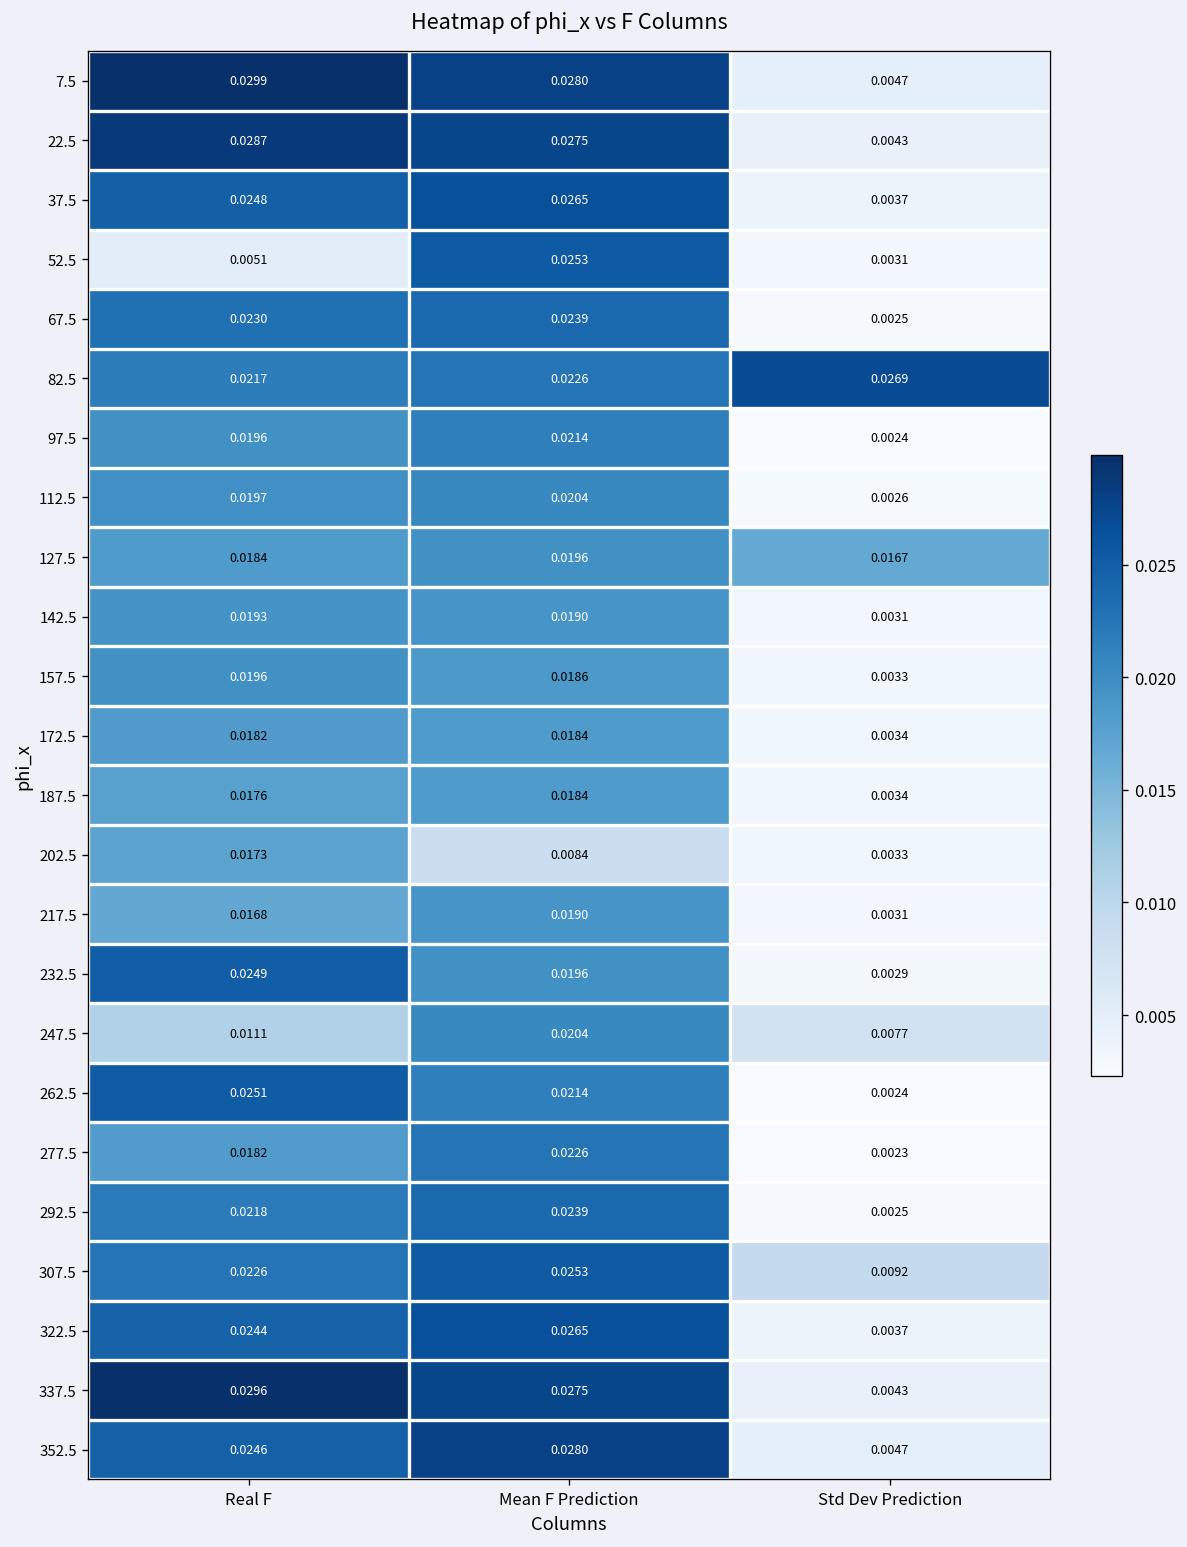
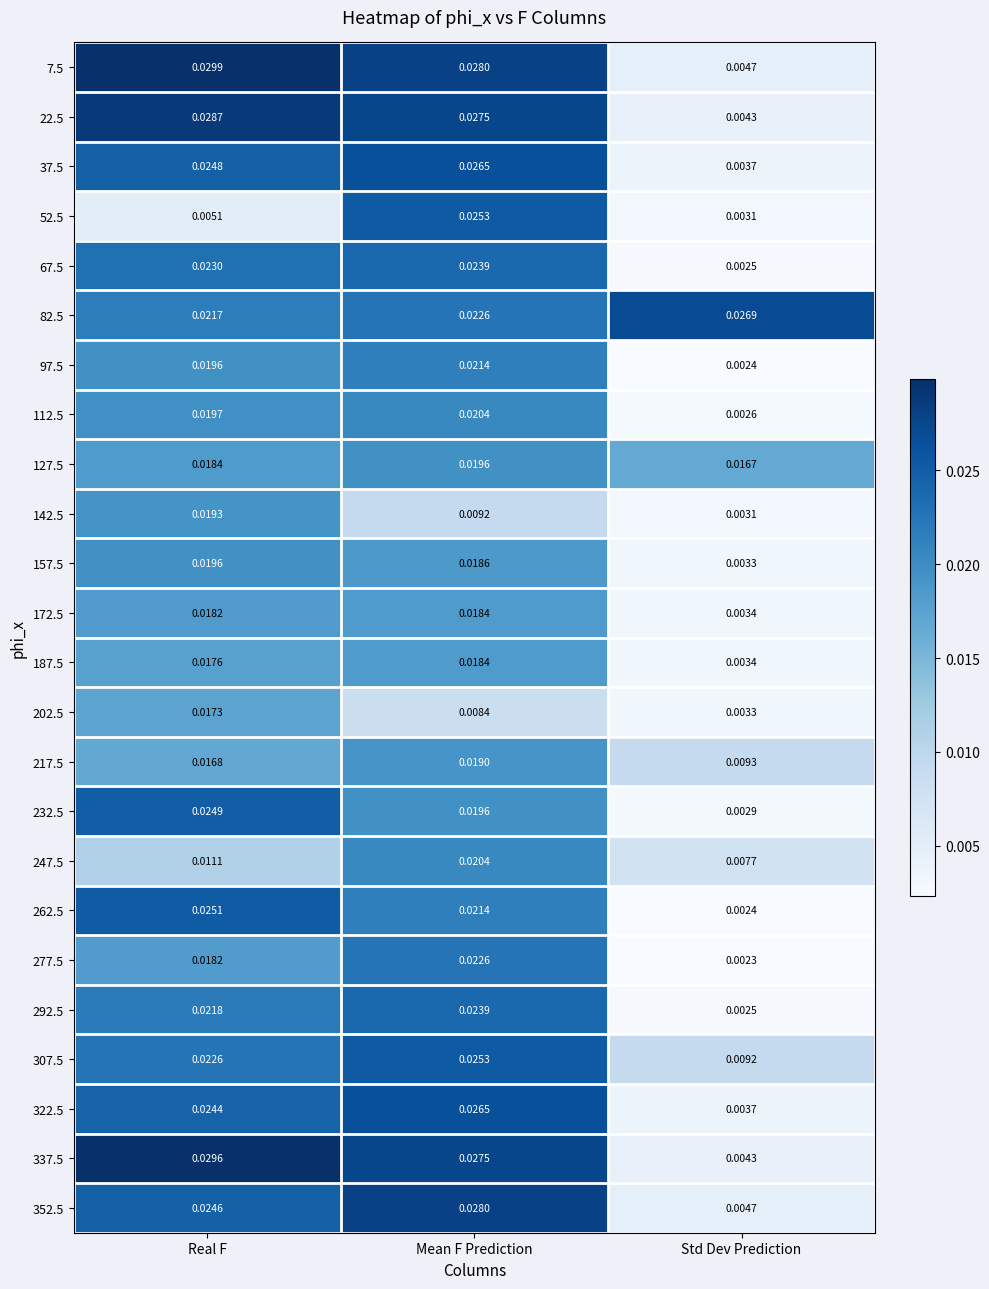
  {
    "7.5": {
      "Real F": 0.0299,
      "Mean F Prediction": 0.0280,
      "Std Dev Prediction": 0.0047
    },
    "22.5": {
      "Real F": 0.0287,
      "Mean F Prediction": 0.0275,
      "Std Dev Prediction": 0.0043
    },
    "37.5": {
      "Real F": 0.0248,
      "Mean F Prediction": 0.0265,
      "Std Dev Prediction": 0.0037
    },
    "52.5": {
      "Real F": 0.0051,
      "Mean F Prediction": 0.0253,
      "Std Dev Prediction": 0.0031
    },
    "67.5": {
      "Real F": 0.0230,
      "Mean F Prediction": 0.0239,
      "Std Dev Prediction": 0.0025
    },
    "82.5": {
      "Real F": 0.0217,
      "Mean F Prediction": 0.0226,
      "Std Dev Prediction": 0.0269
    },
    "97.5": {
      "Real F": 0.0196,
      "Mean F Prediction": 0.0214,
      "Std Dev Prediction": 0.0024
    },
    "112.5": {
      "Real F": 0.0197,
      "Mean F Prediction": 0.0204,
      "Std Dev Prediction": 0.0026
    },
    "127.5": {
      "Real F": 0.0184,
      "Mean F Prediction": 0.0196,
      "Std Dev Prediction": 0.0167
    },
    "142.5": {
      "Real F": 0.0193,
-     "Mean F Prediction": 0.0190,
+     "Mean F Prediction": 0.0092,
      "Std Dev Prediction": 0.0031
    },
    "157.5": {
      "Real F": 0.0196,
      "Mean F Prediction": 0.0186,
      "Std Dev Prediction": 0.0033
    },
    "172.5": {
      "Real F": 0.0182,
      "Mean F Prediction": 0.0184,
      "Std Dev Prediction": 0.0034
    },
    "187.5": {
      "Real F": 0.0176,
      "Mean F Prediction": 0.0184,
      "Std Dev Prediction": 0.0034
    },
    "202.5": {
      "Real F": 0.0173,
      "Mean F Prediction": 0.0084,
      "Std Dev Prediction": 0.0033
    },
    "217.5": {
      "Real F": 0.0168,
      "Mean F Prediction": 0.0190,
-     "Std Dev Prediction": 0.0031
+     "Std Dev Prediction": 0.0093
    },
    "232.5": {
      "Real F": 0.0249,
      "Mean F Prediction": 0.0196,
      "Std Dev Prediction": 0.0029
    },
    "247.5": {
      "Real F": 0.0111,
      "Mean F Prediction": 0.0204,
      "Std Dev Prediction": 0.0077
    },
    "262.5": {
      "Real F": 0.0251,
      "Mean F Prediction": 0.0214,
      "Std Dev Prediction": 0.0024
    },
    "277.5": {
      "Real F": 0.0182,
      "Mean F Prediction": 0.0226,
      "Std Dev Prediction": 0.0023
    },
    "292.5": {
      "Real F": 0.0218,
      "Mean F Prediction": 0.0239,
      "Std Dev Prediction": 0.0025
    },
    "307.5": {
      "Real F": 0.0226,
      "Mean F Prediction": 0.0253,
      "Std Dev Prediction": 0.0092
    },
    "322.5": {
      "Real F": 0.0244,
      "Mean F Prediction": 0.0265,
      "Std Dev Prediction": 0.0037
    },
    "337.5": {
      "Real F": 0.0296,
      "Mean F Prediction": 0.0275,
      "Std Dev Prediction": 0.0043
    },
    "352.5": {
      "Real F": 0.0246,
      "Mean F Prediction": 0.0280,
      "Std Dev Prediction": 0.0047
    }
  }
